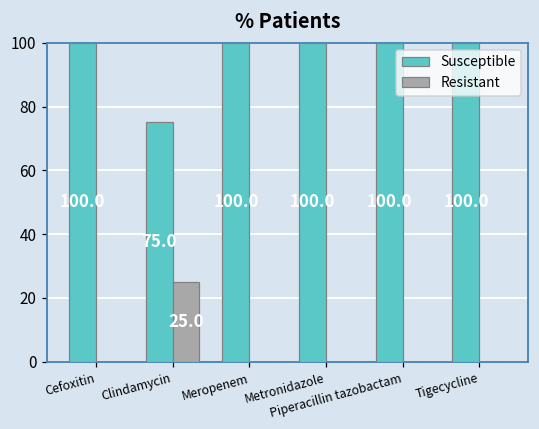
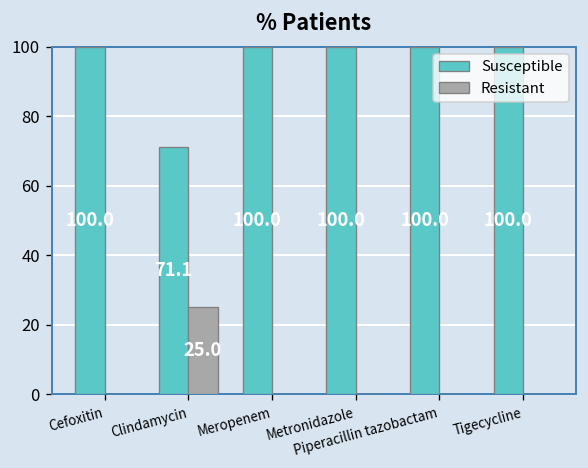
  {
    "Susceptible": {
      "Cefoxitin": 100.0,
-     "Clindamycin": 75.0,
+     "Clindamycin": 71.1,
      "Meropenem": 100.0,
      "Metronidazole": 100.0,
      "Piperacillin tazobactam": 100.0,
      "Tigecycline": 100.0
    },
    "Resistant": {
      "Clindamycin": 25.0
    }
  }
